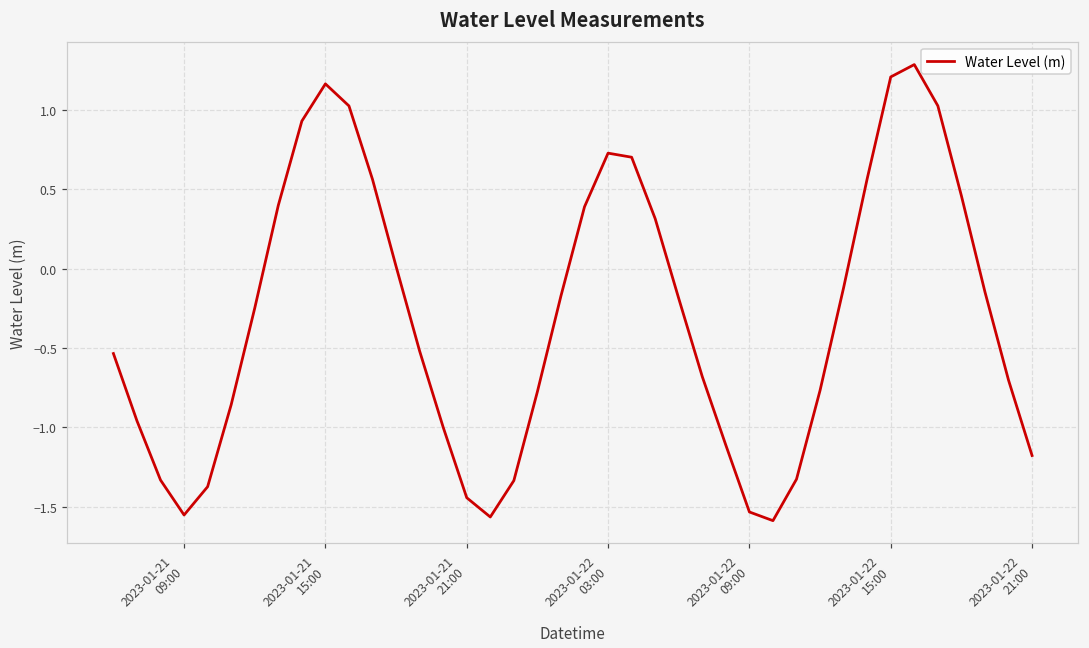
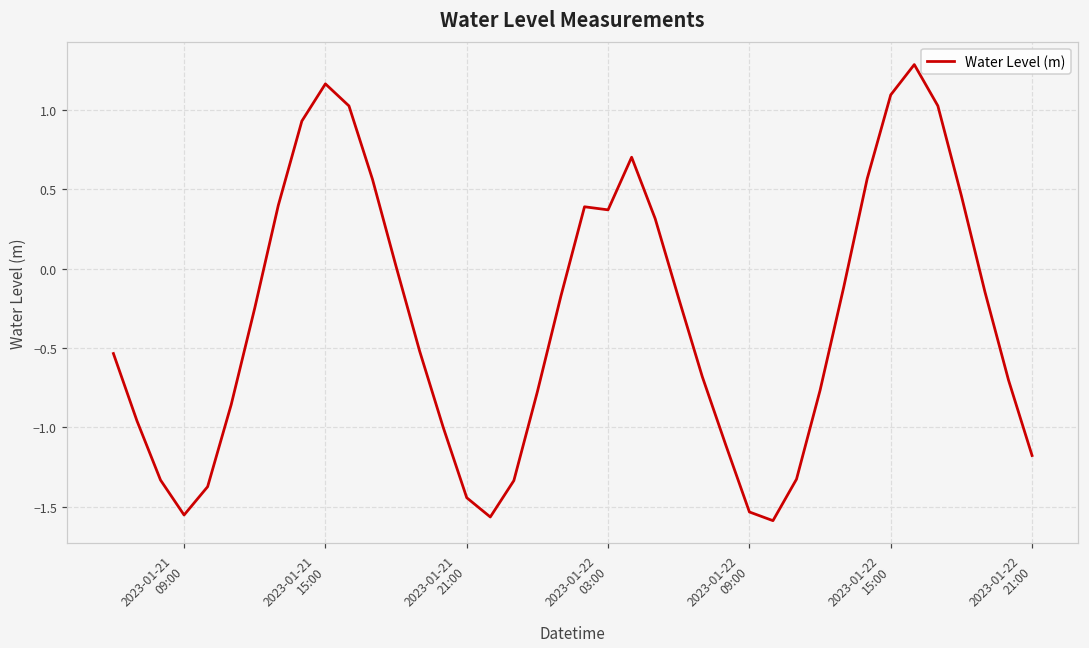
  {
    "2023-01-21 09:00": -1.55,
    "2023-01-21 15:00": 1.17,
    "2023-01-21 21:00": -1.44,
-   "2023-01-22 03:00": 0.73,
+   "2023-01-22 03:00": 0.37,
    "2023-01-22 09:00": -1.53,
-   "2023-01-22 15:00": 1.21,
+   "2023-01-22 15:00": 1.10,
    "2023-01-22 21:00": -1.18
  }
